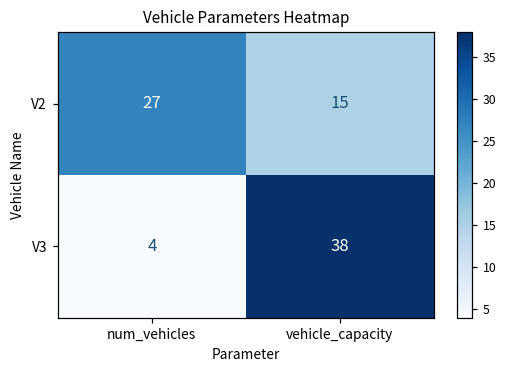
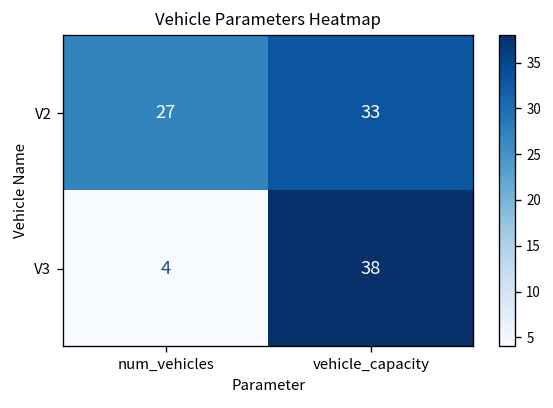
  {
    "V2": {
      "num_vehicles": 27,
-     "vehicle_capacity": 15
+     "vehicle_capacity": 33
    },
    "V3": {
      "num_vehicles": 4,
      "vehicle_capacity": 38
    }
  }
